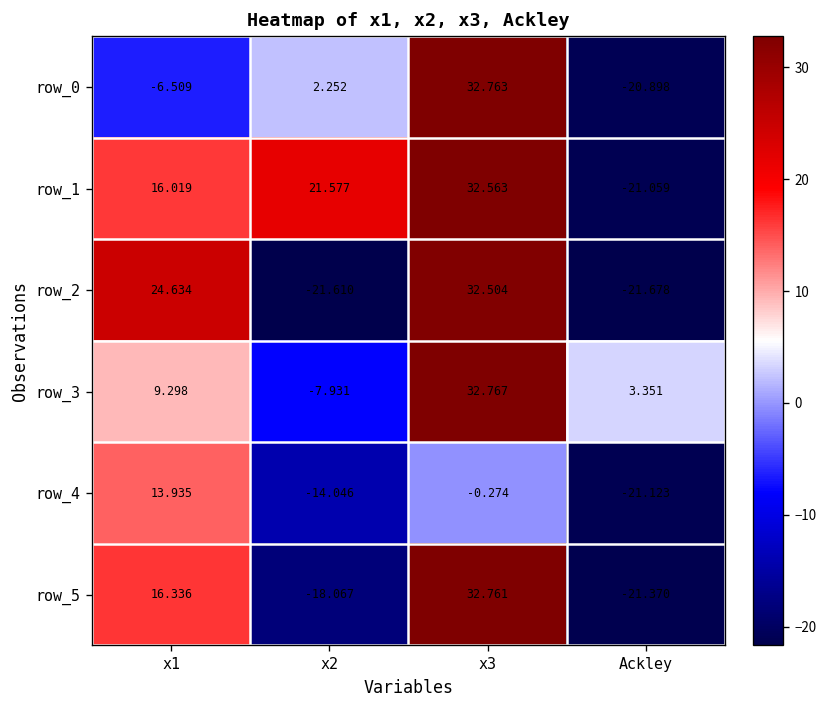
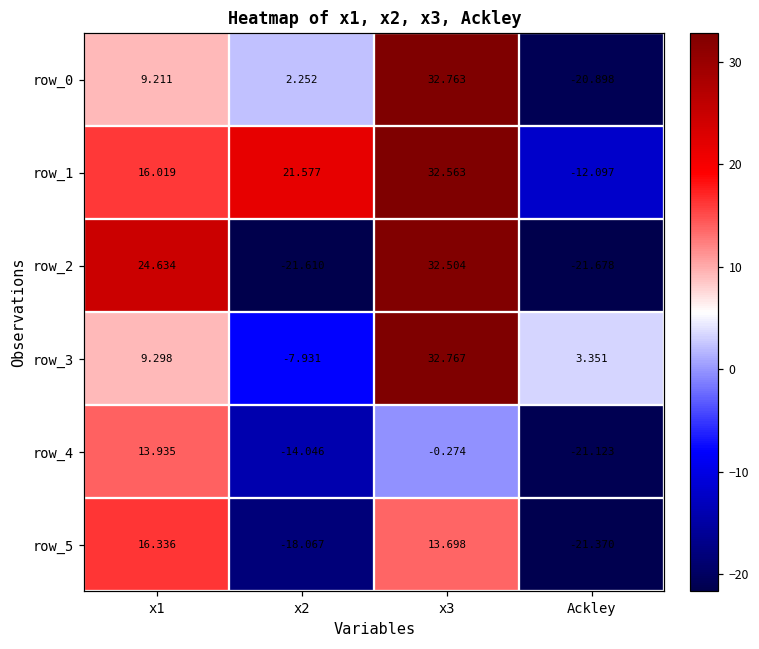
  {
    "row_0": {
-     "x1": -6.509,
+     "x1": 9.211,
      "x2": 2.252,
      "x3": 32.763,
      "Ackley": -20.898
    },
    "row_1": {
      "x1": 16.019,
      "x2": 21.577,
      "x3": 32.563,
-     "Ackley": -21.059
+     "Ackley": -12.097
    },
    "row_2": {
      "x1": 24.634,
      "x2": -21.610,
      "x3": 32.504,
      "Ackley": -21.678
    },
    "row_3": {
      "x1": 9.298,
      "x2": -7.931,
      "x3": 32.767,
      "Ackley": 3.351
    },
    "row_4": {
      "x1": 13.935,
      "x2": -14.046,
      "x3": -0.274,
      "Ackley": -21.123
    },
    "row_5": {
      "x1": 16.336,
      "x2": -18.067,
-     "x3": 32.761,
+     "x3": 13.698,
      "Ackley": -21.370
    }
  }
